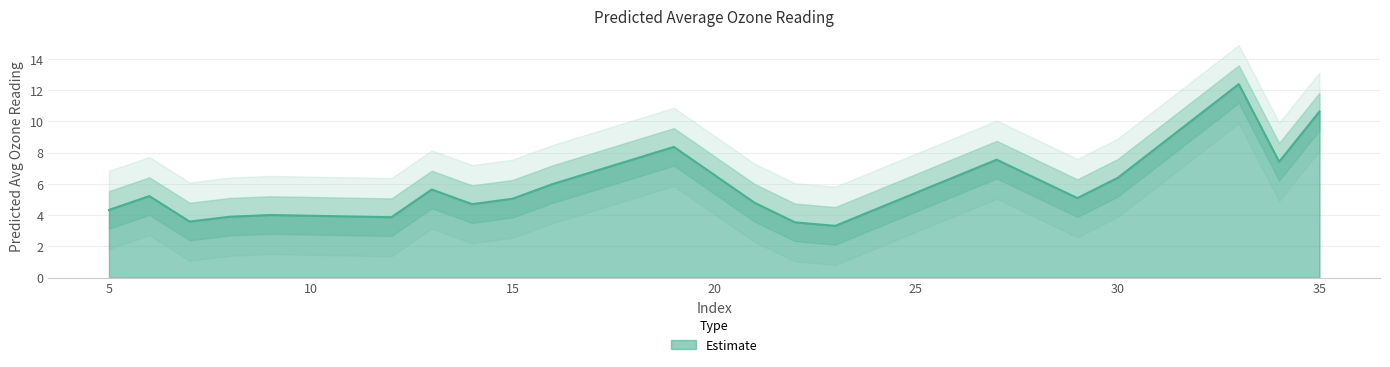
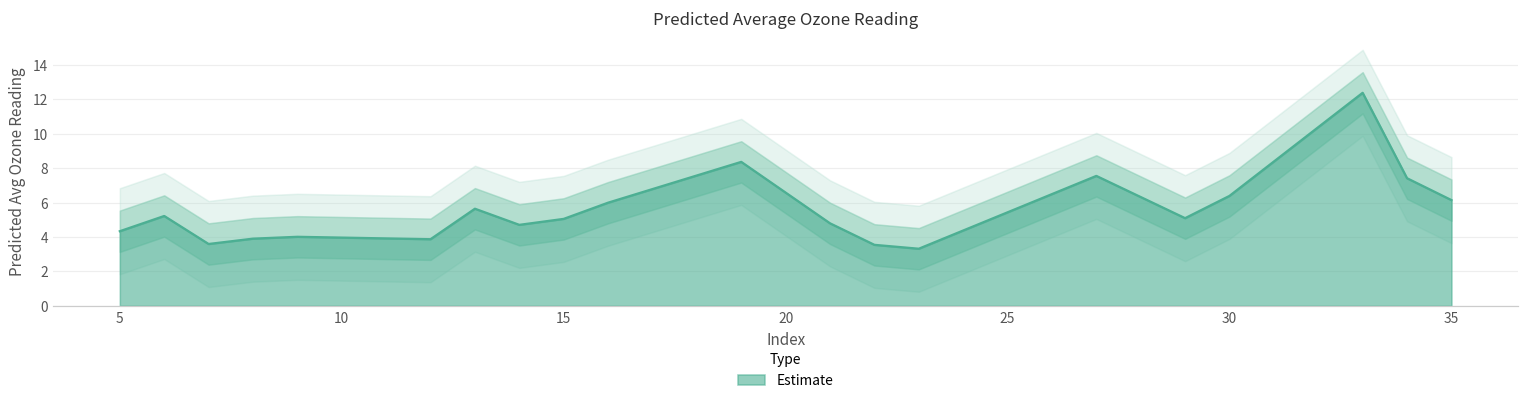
  {
    "Estimate": {
      "5": 4.3,
      "15": 5.1,
      "30": 6.4,
-     "35": 10.6
+     "35": 6.1
    }
  }
